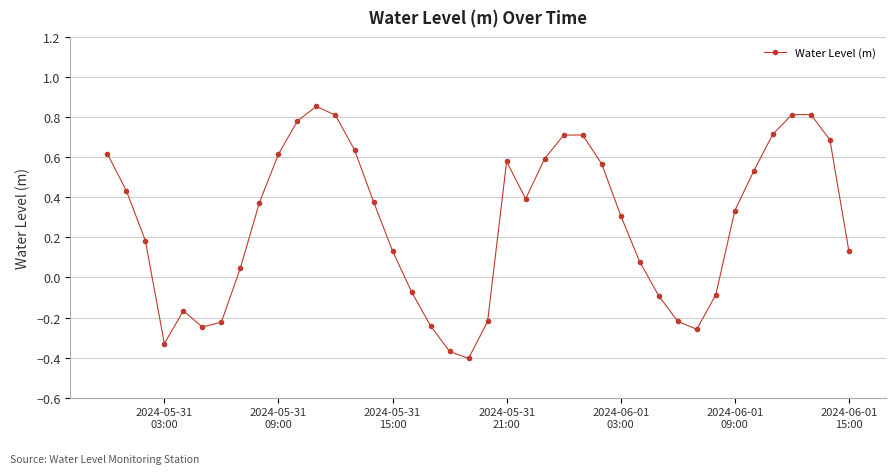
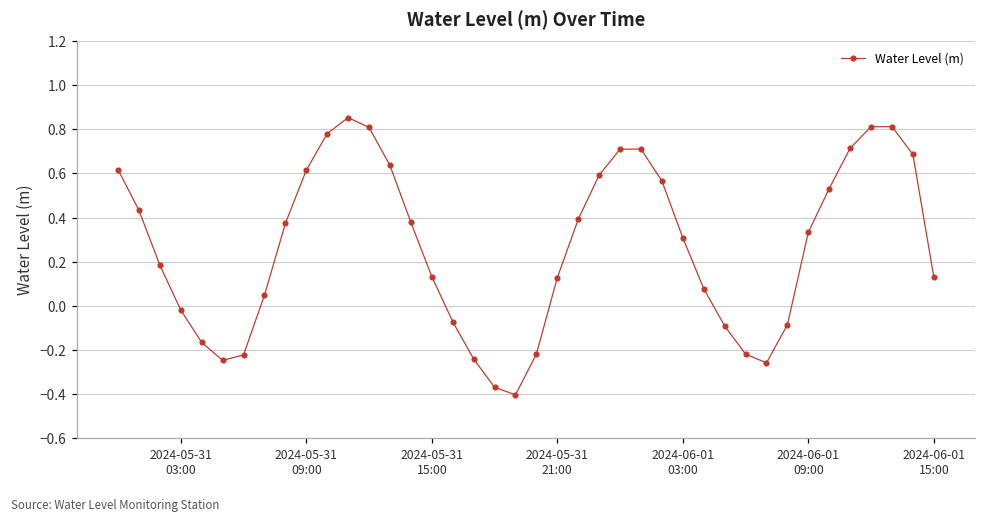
  {
-   "2024-05-31 03:00": -0.33,
+   "2024-05-31 03:00": -0.02,
    "2024-05-31 09:00": 0.61,
    "2024-05-31 15:00": 0.13,
-   "2024-05-31 21:00": 0.58,
+   "2024-05-31 21:00": 0.13,
    "2024-06-01 03:00": 0.31,
    "2024-06-01 09:00": 0.33,
    "2024-06-01 15:00": 0.13
  }
